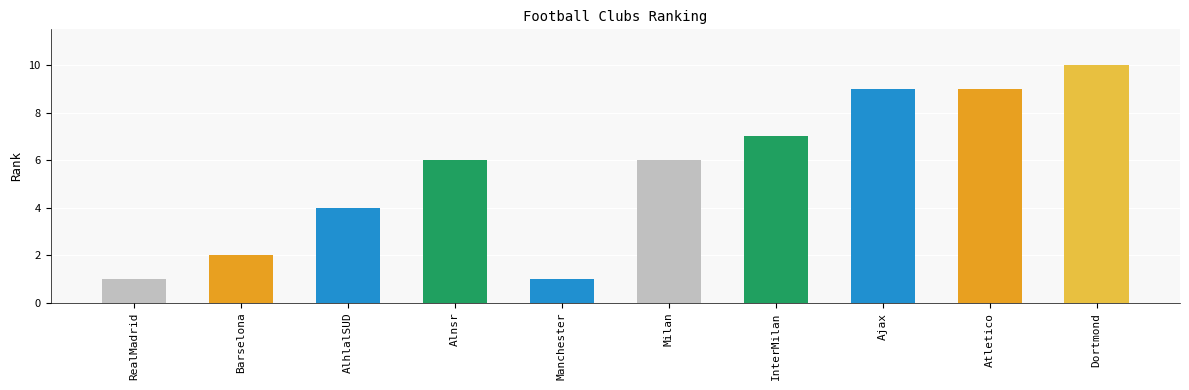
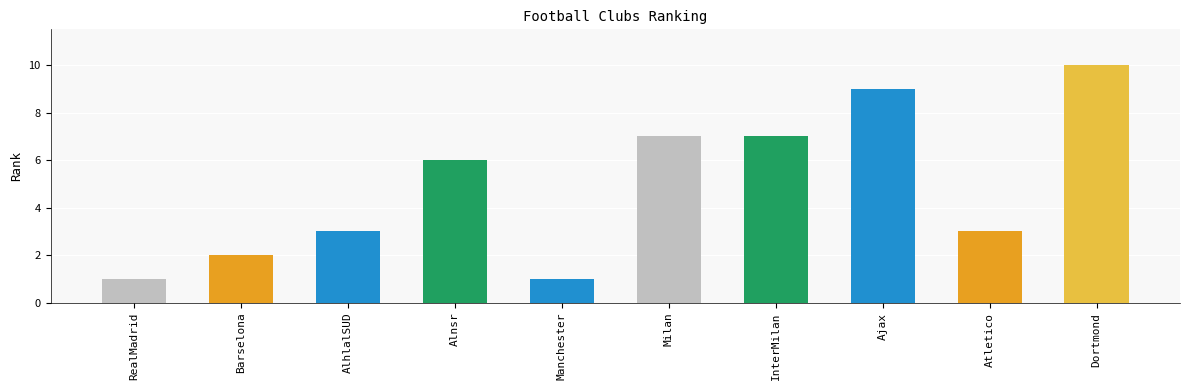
  {
    "RealMadrid": 1,
    "Barselona": 2,
-   "AlhlalSUD": 4,
+   "AlhlalSUD": 3,
    "Alnsr": 6,
    "Manchester": 1,
-   "Milan": 6,
+   "Milan": 7,
    "InterMilan": 7,
    "Ajax": 9,
-   "Atletico": 9,
+   "Atletico": 3,
    "Dortmond": 10
  }
